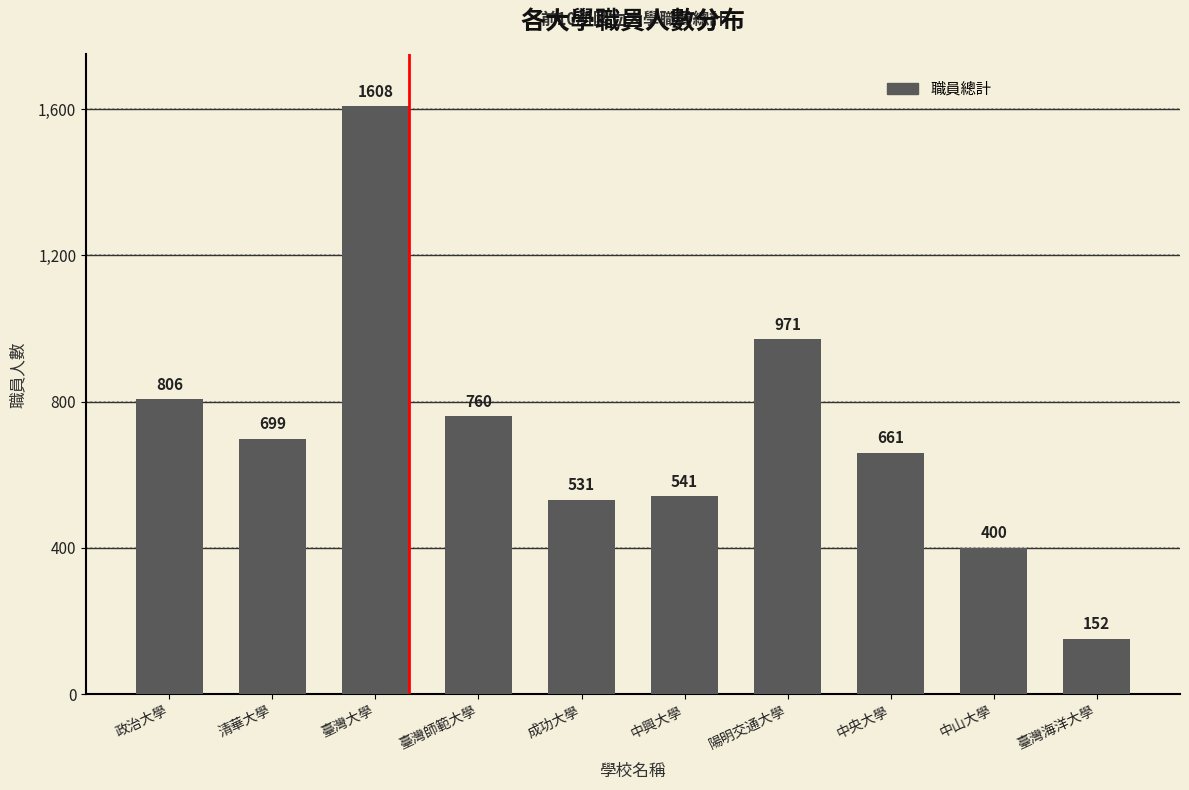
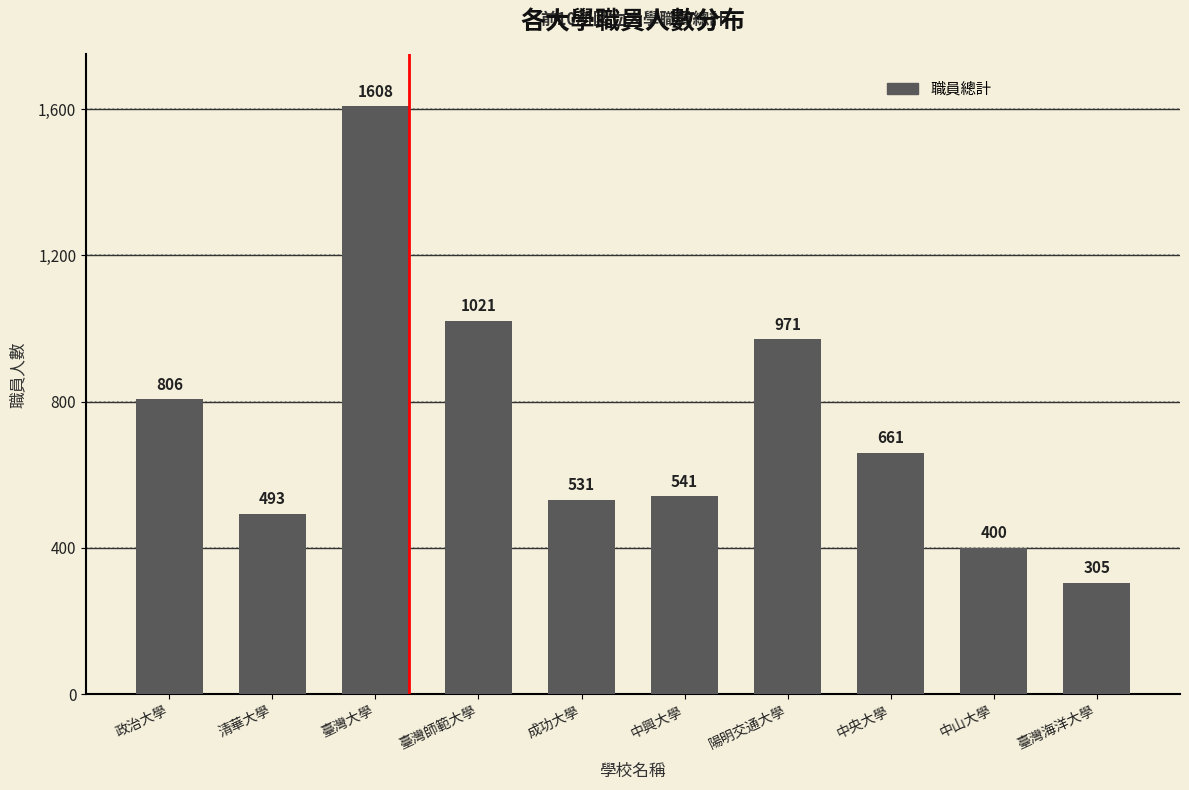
  {
    "政治大學": 806,
-   "清華大學": 699,
+   "清華大學": 493,
    "臺灣大學": 1608,
-   "臺灣師範大學": 760,
+   "臺灣師範大學": 1021,
    "成功大學": 531,
    "中興大學": 541,
    "陽明交通大學": 971,
    "中央大學": 661,
    "中山大學": 400,
-   "臺灣海洋大學": 152
+   "臺灣海洋大學": 305
  }
